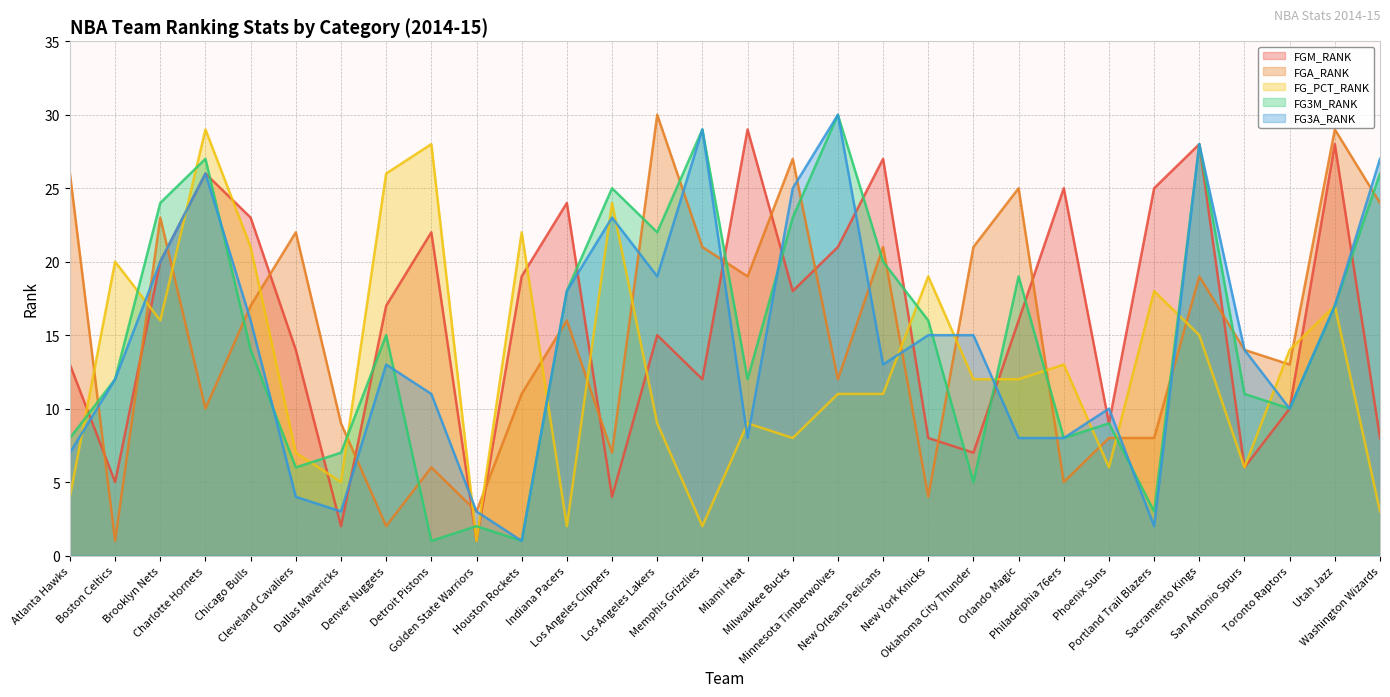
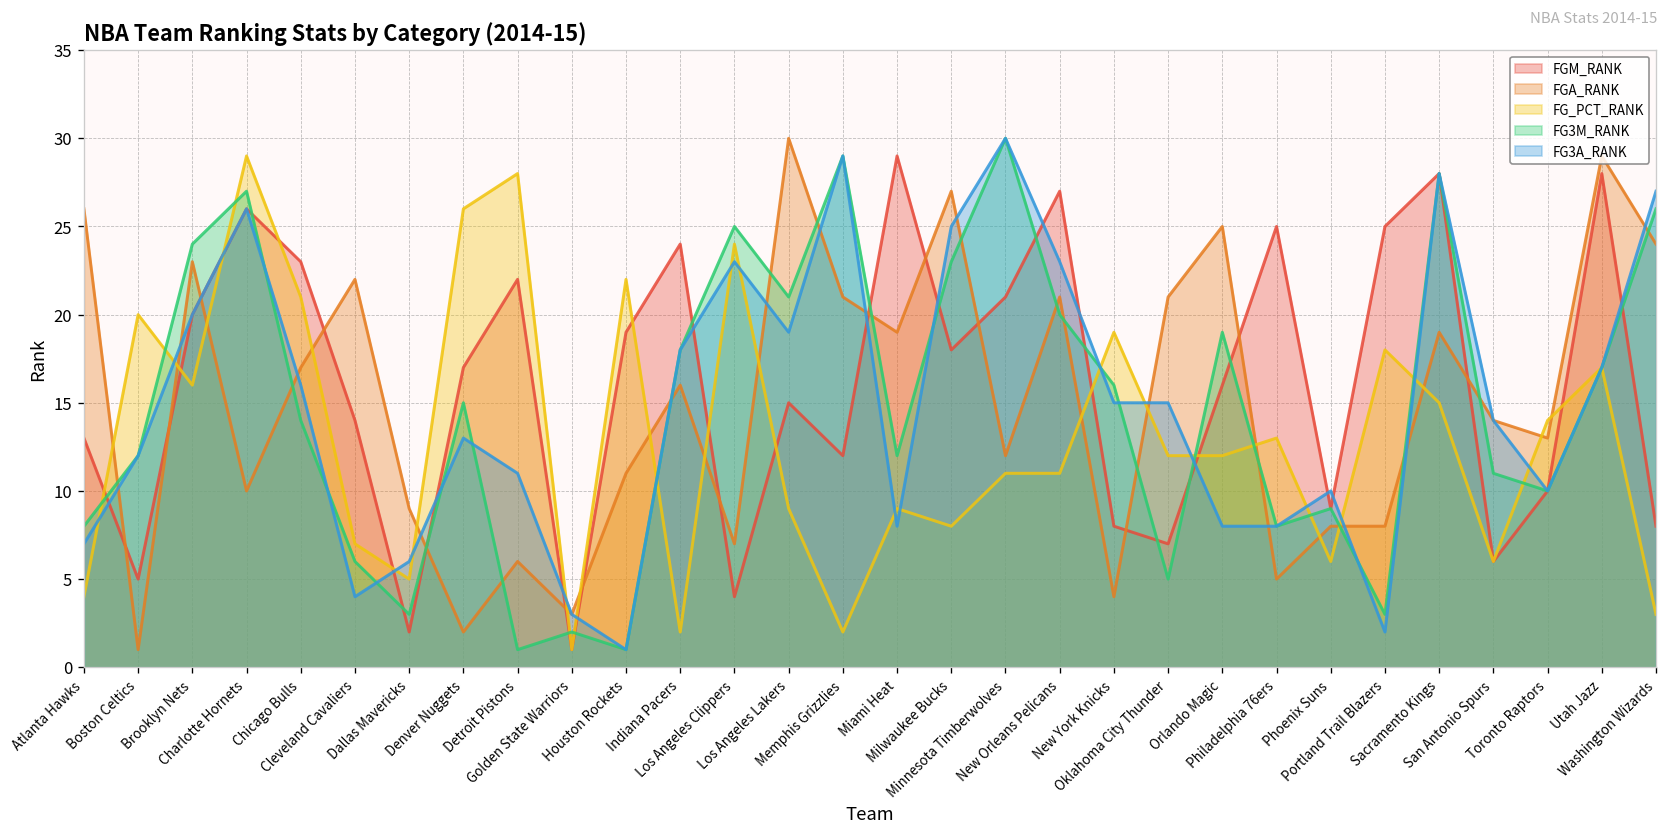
  {
    "FG3M_RANK": {
      "Atlanta Hawks": 8,
      "Brooklyn Nets": 24,
      "Charlotte Hornets": 27,
      "Chicago Bulls": 14,
      "Cleveland Cavaliers": 6,
-     "Dallas Mavericks": 7,
+     "Dallas Mavericks": 3,
      "Denver Nuggets": 15,
      "Detroit Pistons": 1,
      "Golden State Warriors": 2,
      "Los Angeles Clippers": 25,
-     "Los Angeles Lakers": 22,
+     "Los Angeles Lakers": 21,
      "Miami Heat": 12,
      "Milwaukee Bucks": 23,
      "New Orleans Pelicans": 20,
      "New York Knicks": 16,
      "Oklahoma City Thunder": 5,
      "Orlando Magic": 19,
      "Portland Trail Blazers": 3,
      "San Antonio Spurs": 11,
      "Washington Wizards": 26
    },
    "FG3A_RANK": {
      "Atlanta Hawks": 7,
      "Chicago Bulls": 16,
      "Cleveland Cavaliers": 4,
-     "Dallas Mavericks": 3,
+     "Dallas Mavericks": 6,
      "Denver Nuggets": 13,
      "Detroit Pistons": 11,
      "Los Angeles Clippers": 23,
      "Los Angeles Lakers": 19,
      "Miami Heat": 8,
      "Milwaukee Bucks": 25,
-     "New Orleans Pelicans": 13,
+     "New Orleans Pelicans": 23,
      "New York Knicks": 15,
      "Oklahoma City Thunder": 15,
      "Orlando Magic": 8,
      "Phoenix Suns": 10,
      "Portland Trail Blazers": 2,
      "Washington Wizards": 27
    }
  }
